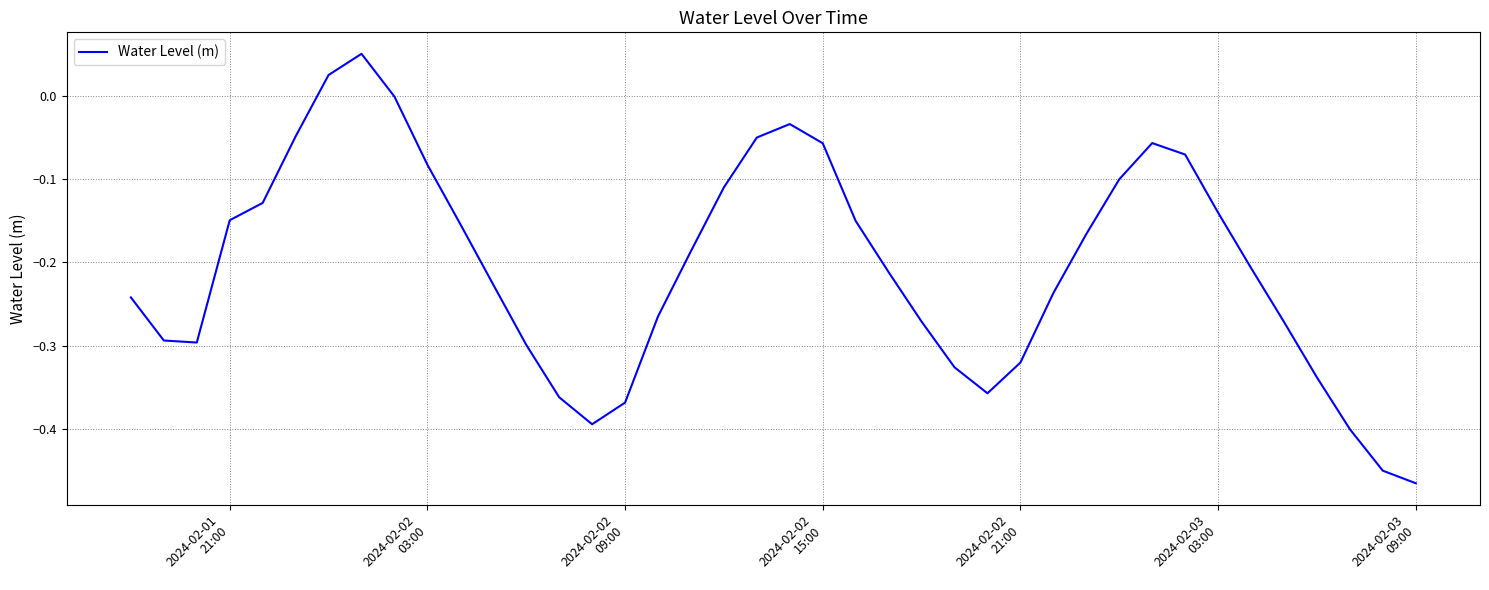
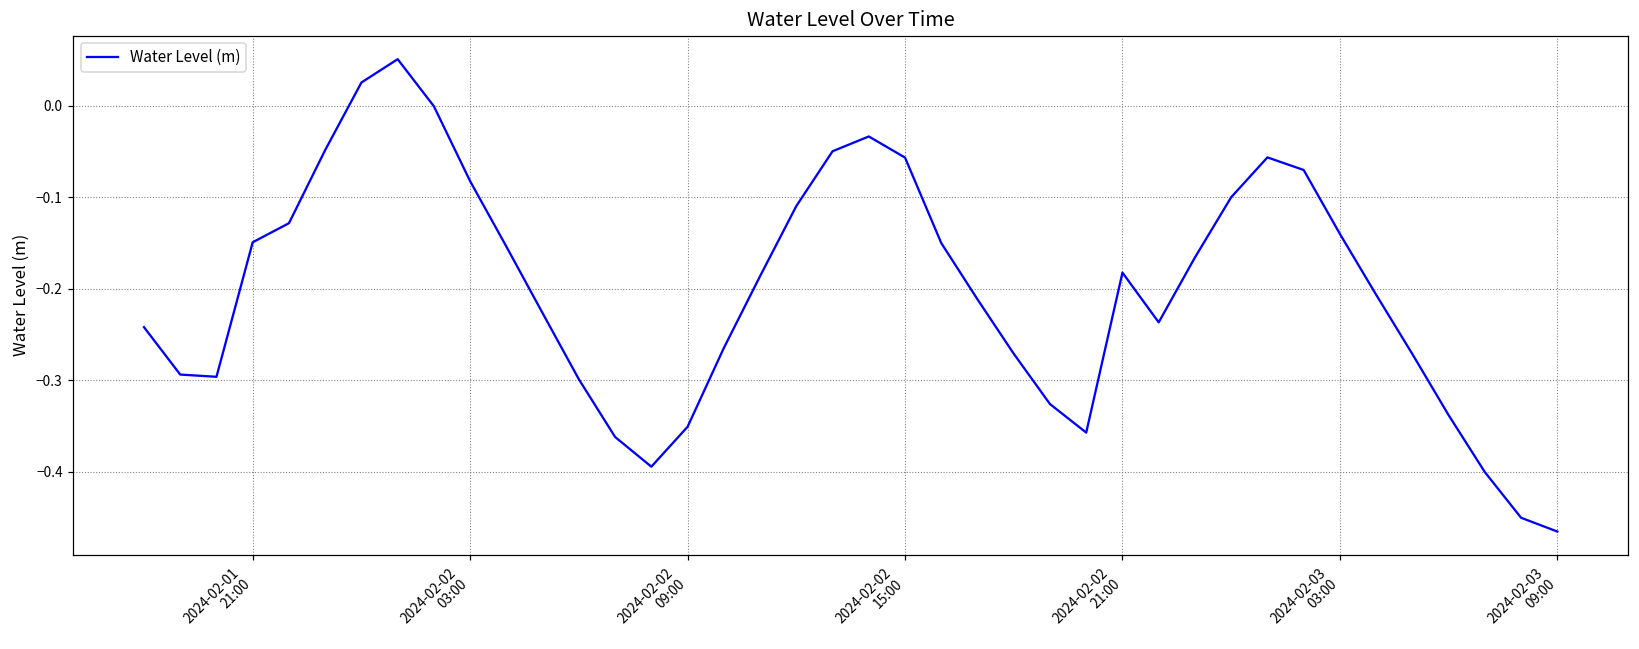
  {
    "2024-02-01 21:00": -0.15,
    "2024-02-02 03:00": -0.08,
-   "2024-02-02 09:00": -0.37,
+   "2024-02-02 09:00": -0.35,
    "2024-02-02 15:00": -0.06,
-   "2024-02-02 21:00": -0.32,
+   "2024-02-02 21:00": -0.18,
    "2024-02-03 03:00": -0.14,
    "2024-02-03 09:00": -0.47
  }
